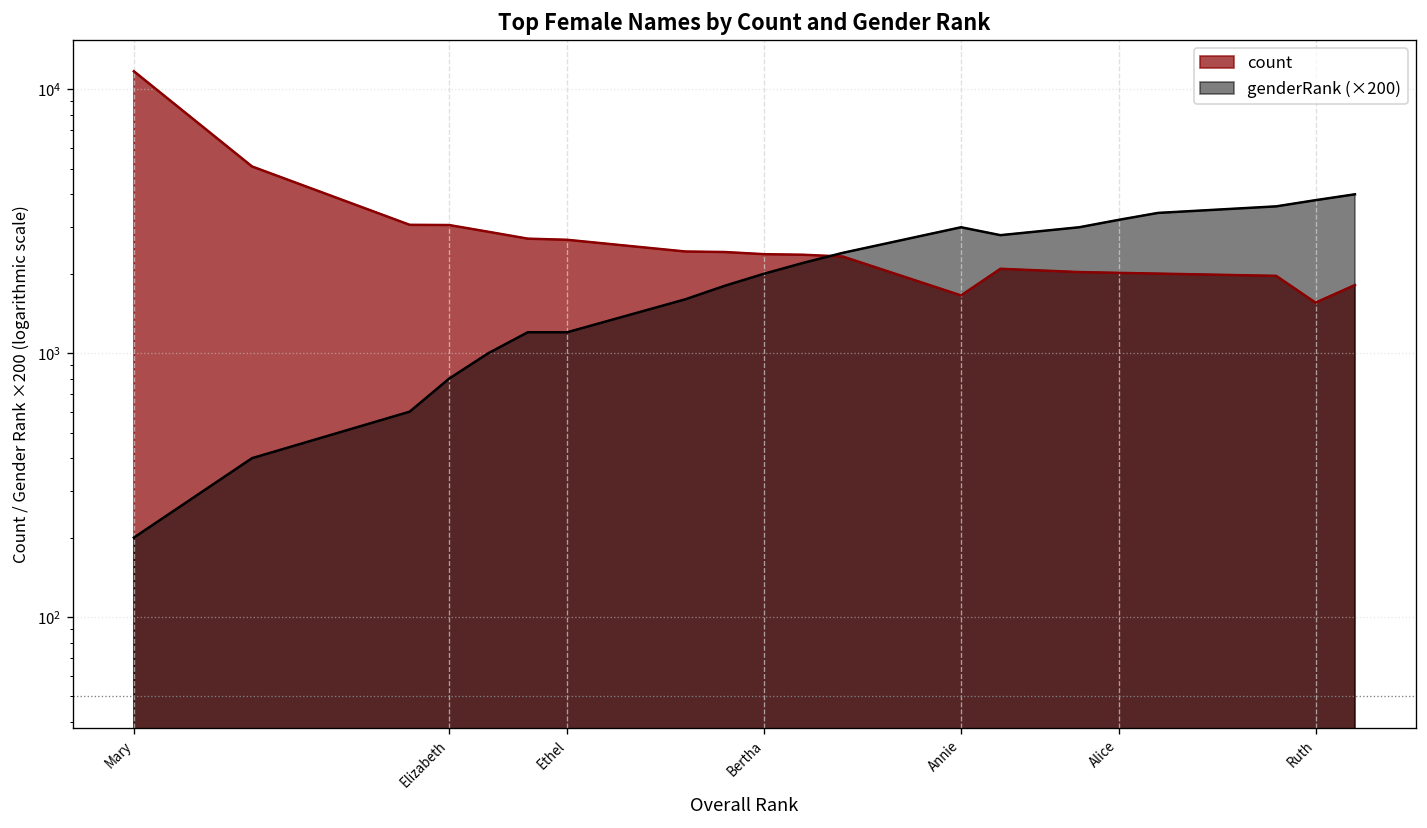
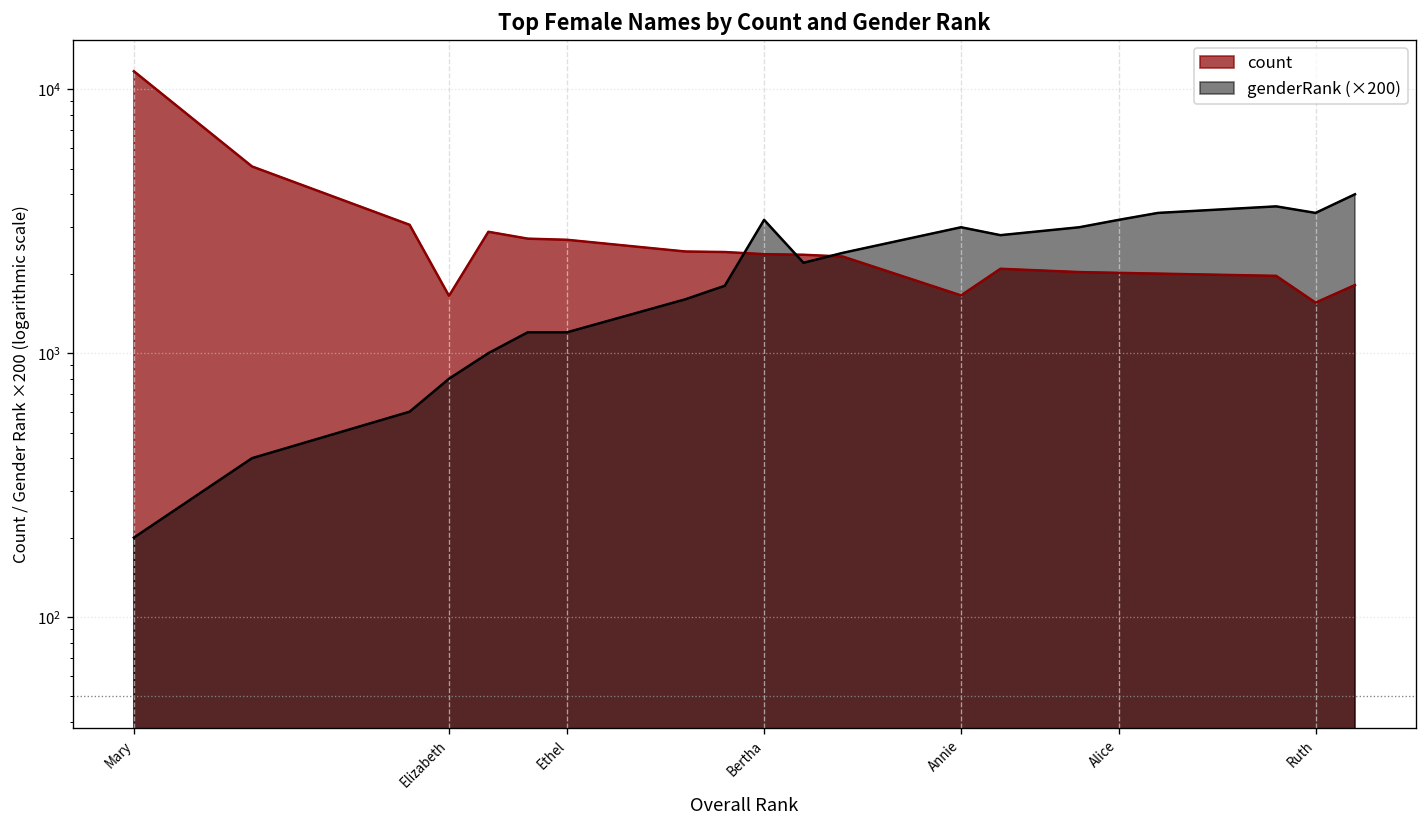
  {
    "count": {
      "Mary": 12000,
-     "Elizabeth": 3100,
+     "Elizabeth": 1600,
      "Ethel": 2700,
      "Bertha": 2400,
      "Annie": 1700,
      "Alice": 2000,
      "Ruth": 1600
    },
    "genderRank (×200)": {
      "Mary": 200,
      "Elizabeth": 800,
      "Ethel": 1200,
-     "Bertha": 2000,
+     "Bertha": 3200,
      "Annie": 3000,
      "Alice": 3200,
-     "Ruth": 3800
+     "Ruth": 3400
    }
  }
